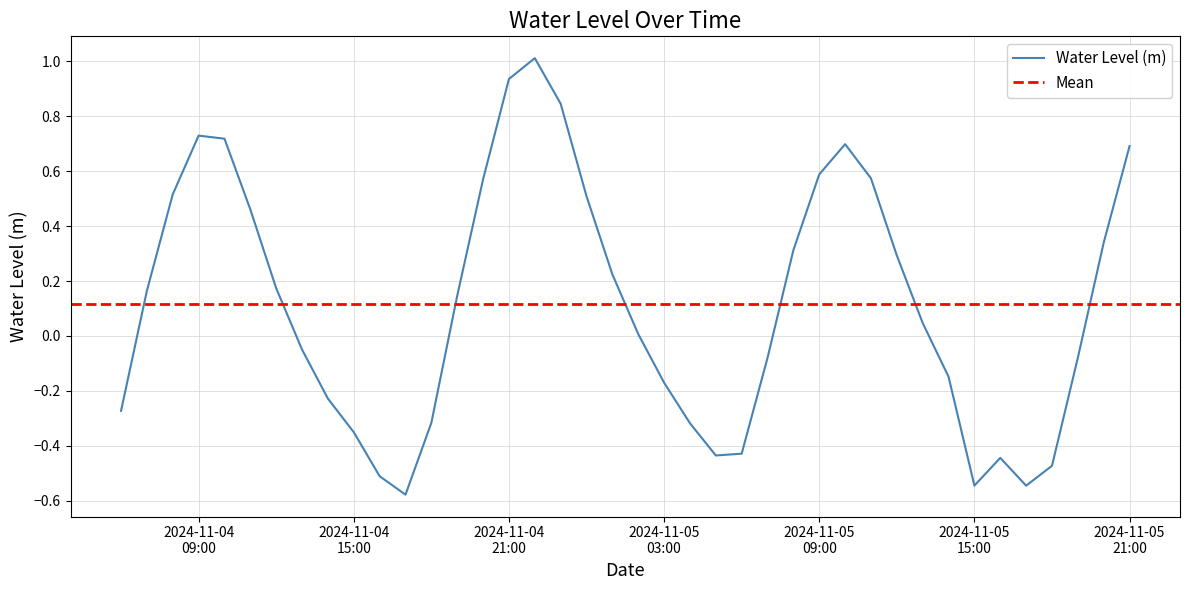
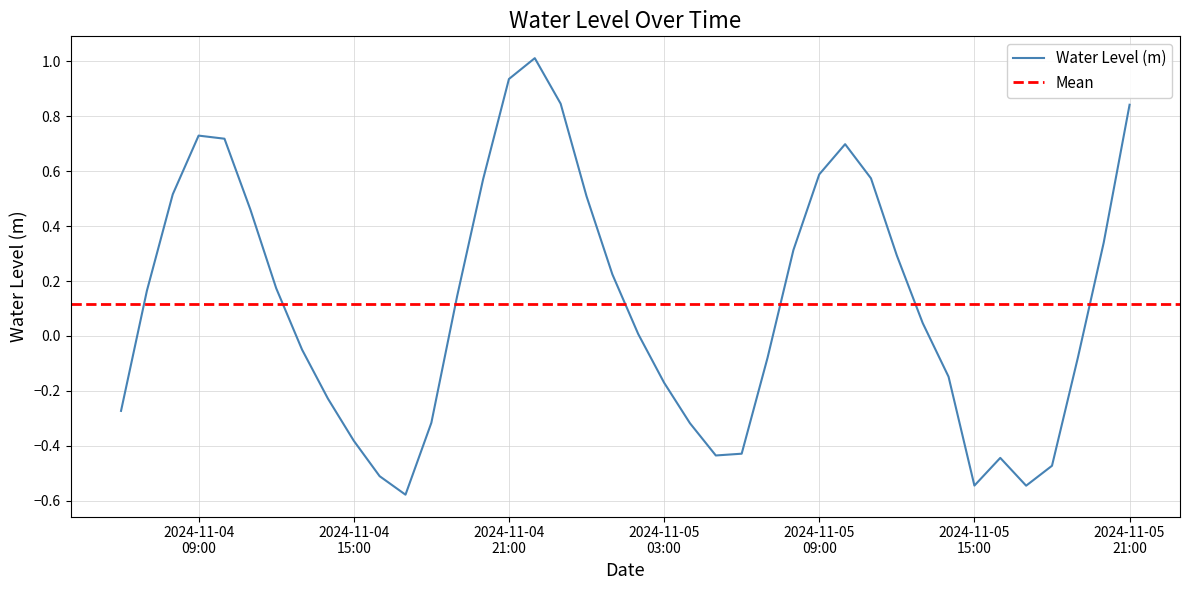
  {
    "2024-11-04 09:00": 0.73,
-   "2024-11-04 15:00": -0.35,
+   "2024-11-04 15:00": -0.38,
    "2024-11-04 21:00": 0.94,
    "2024-11-05 03:00": -0.17,
    "2024-11-05 09:00": 0.59,
    "2024-11-05 15:00": -0.54,
-   "2024-11-05 21:00": 0.69
+   "2024-11-05 21:00": 0.84
  }
